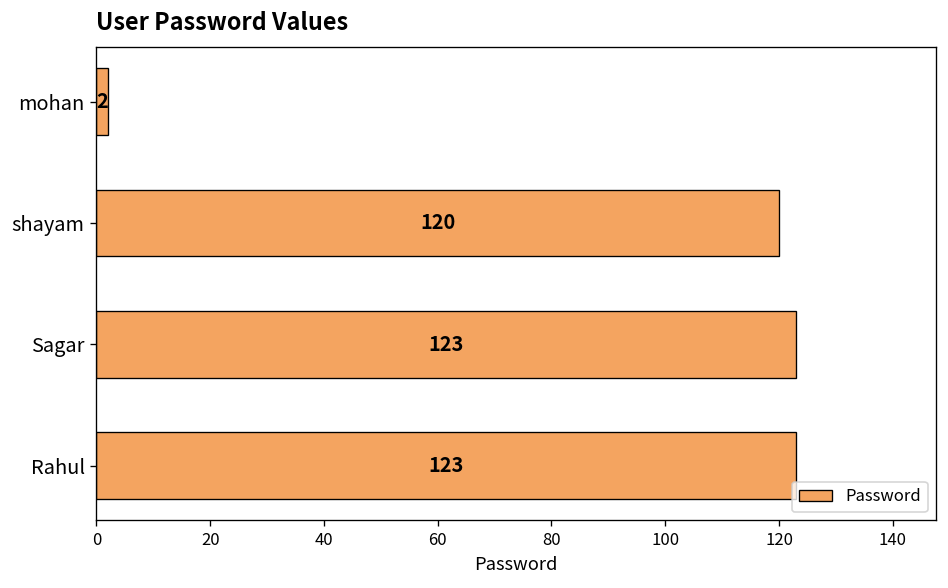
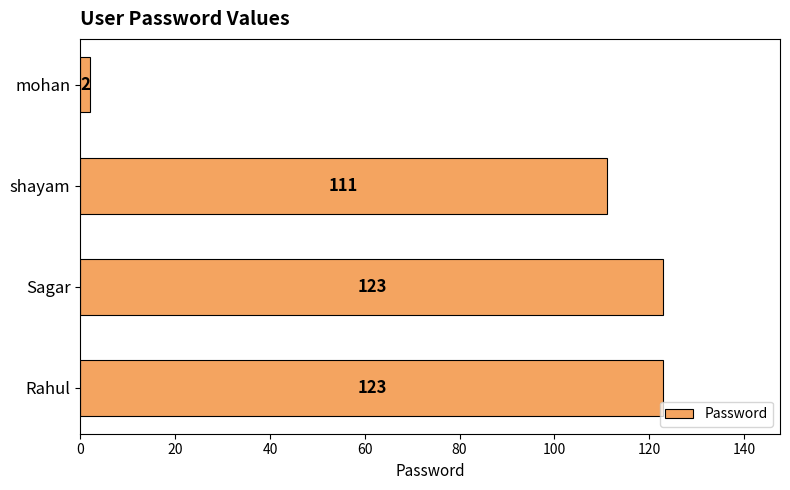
  {
    "mohan": 2,
-   "shayam": 120,
+   "shayam": 111,
    "Sagar": 123,
    "Rahul": 123
  }
